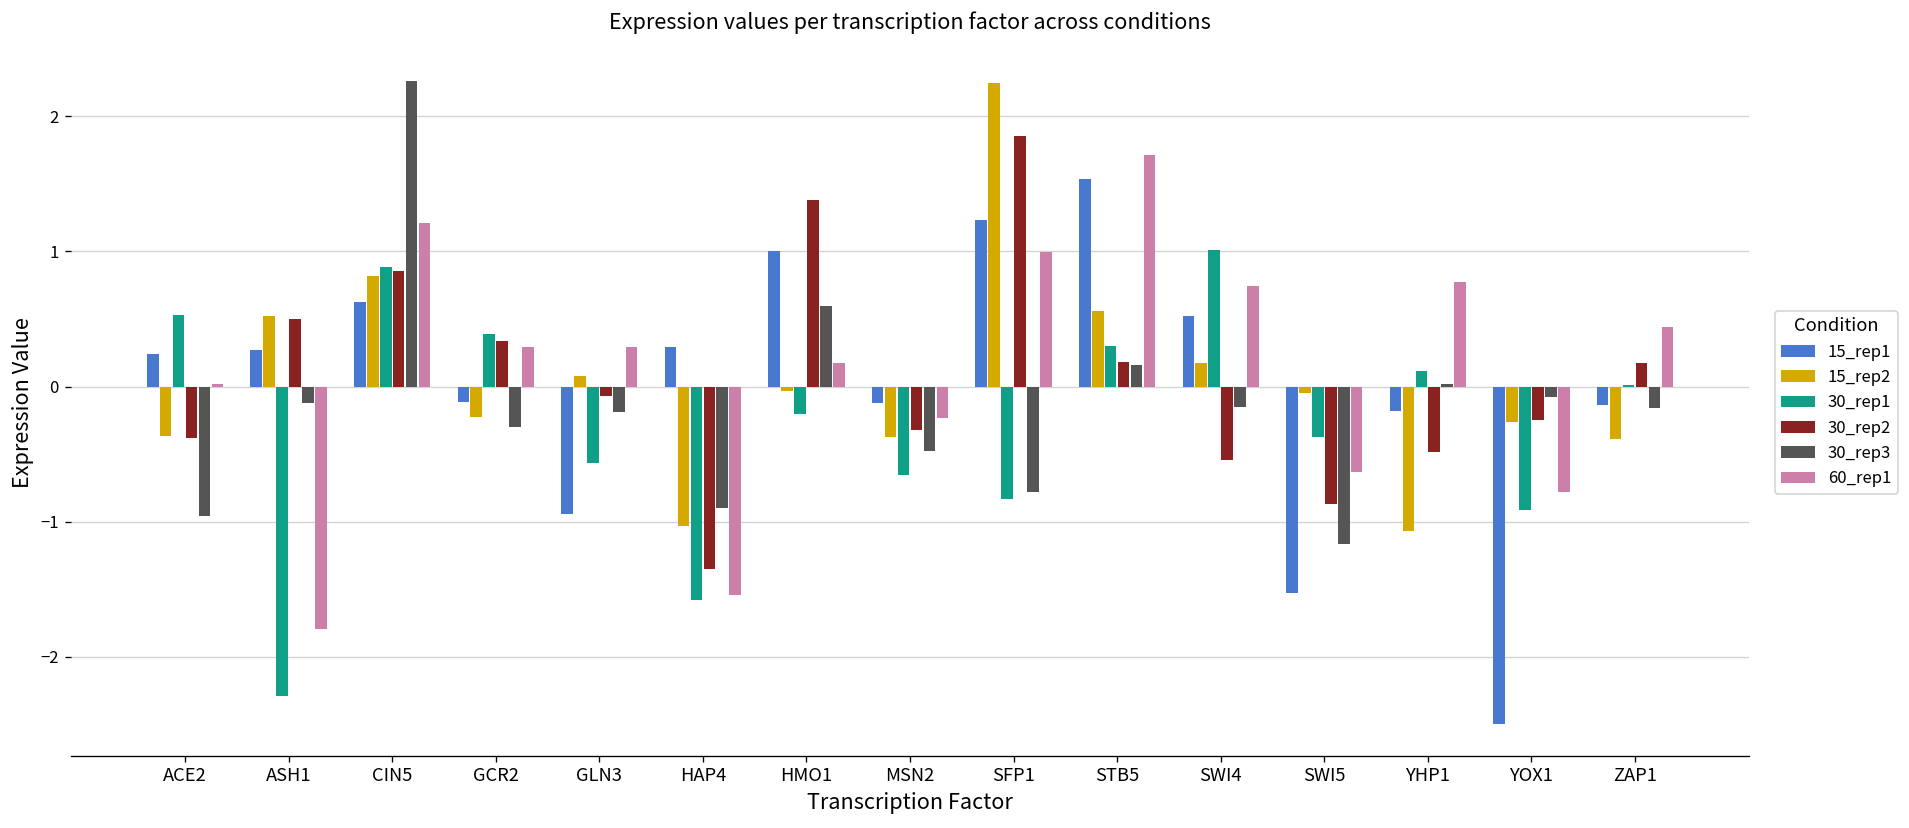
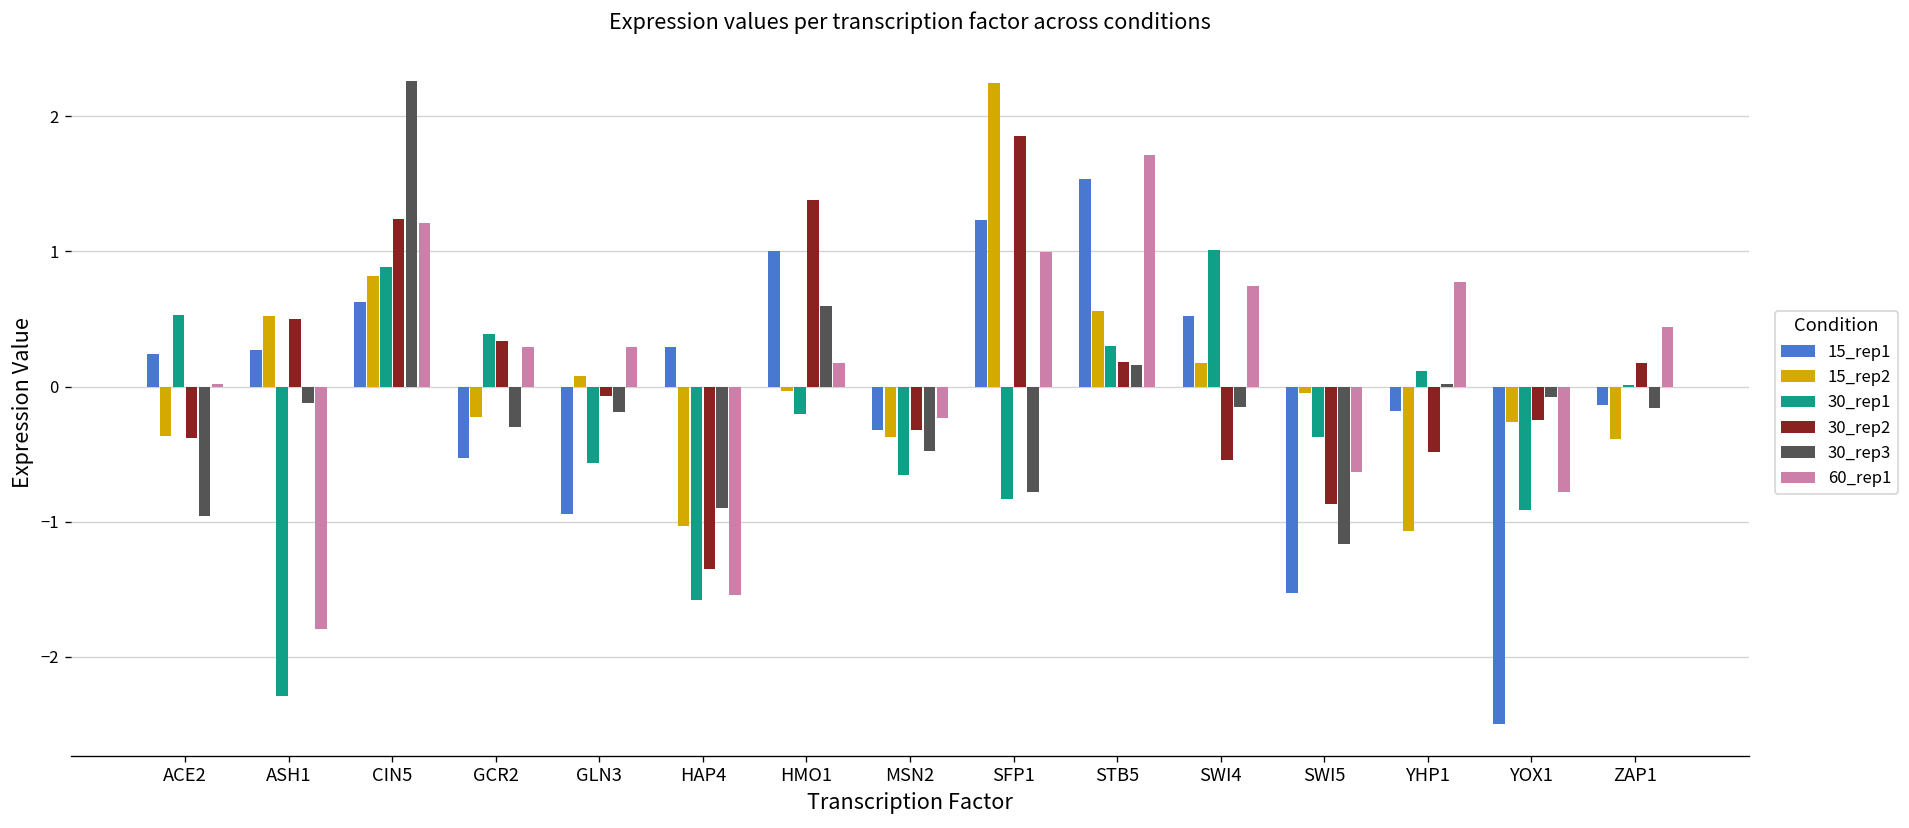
  {
    "15_rep1": {
      "ACE2": 0.24,
      "ASH1": 0.27,
      "CIN5": 0.62,
-     "GCR2": -0.11,
+     "GCR2": -0.53,
      "GLN3": -0.94,
      "HAP4": 0.29,
      "HMO1": 1.01,
-     "MSN2": -0.12,
+     "MSN2": -0.32,
      "SFP1": 1.23,
      "STB5": 1.54,
      "SWI4": 0.52,
      "SWI5": -1.53,
      "YHP1": -0.18,
      "YOX1": -2.49,
      "ZAP1": -0.13
    },
    "15_rep2": {
      "ACE2": -0.37,
      "ASH1": 0.52,
      "CIN5": 0.82,
      "GCR2": -0.22,
      "GLN3": 0.08,
      "HAP4": -1.03,
      "HMO1": -0.03,
      "MSN2": -0.37,
      "SFP1": 2.24,
      "STB5": 0.56,
      "SWI4": 0.18,
      "SWI5": -0.05,
      "YHP1": -1.07,
      "YOX1": -0.27,
      "ZAP1": -0.39
    },
    "30_rep1": {
      "ACE2": 0.53,
      "ASH1": -2.29,
      "CIN5": 0.89,
      "GCR2": 0.39,
      "GLN3": -0.57,
      "HAP4": -1.58,
      "HMO1": -0.21,
      "MSN2": -0.65,
      "SFP1": -0.83,
      "STB5": 0.30,
      "SWI4": 1.01,
      "SWI5": -0.37,
      "YHP1": 0.12,
      "YOX1": -0.91
    },
    "30_rep2": {
      "ACE2": -0.38,
      "ASH1": 0.50,
-     "CIN5": 0.85,
+     "CIN5": 1.24,
      "GCR2": 0.34,
      "GLN3": -0.07,
      "HAP4": -1.35,
      "HMO1": 1.38,
      "MSN2": -0.32,
      "SFP1": 1.86,
      "STB5": 0.18,
      "SWI4": -0.55,
      "SWI5": -0.87,
      "YHP1": -0.48,
      "YOX1": -0.25,
      "ZAP1": 0.18
    },
    "30_rep3": {
      "ACE2": -0.96,
      "ASH1": -0.12,
      "CIN5": 2.26,
      "GCR2": -0.30,
      "GLN3": -0.19,
      "HAP4": -0.90,
      "HMO1": 0.60,
      "MSN2": -0.48,
      "SFP1": -0.78,
      "STB5": 0.16,
      "SWI4": -0.15,
      "SWI5": -1.16,
      "YHP1": 0.02,
      "YOX1": -0.08,
      "ZAP1": -0.16
    },
    "60_rep1": {
      "ASH1": -1.79,
      "CIN5": 1.21,
      "GCR2": 0.29,
      "GLN3": 0.29,
      "HAP4": -1.54,
      "HMO1": 0.18,
      "MSN2": -0.23,
      "SFP1": 1.00,
      "STB5": 1.71,
      "SWI4": 0.74,
      "SWI5": -0.63,
      "YHP1": 0.77,
      "YOX1": -0.78,
      "ZAP1": 0.44
    }
  }
